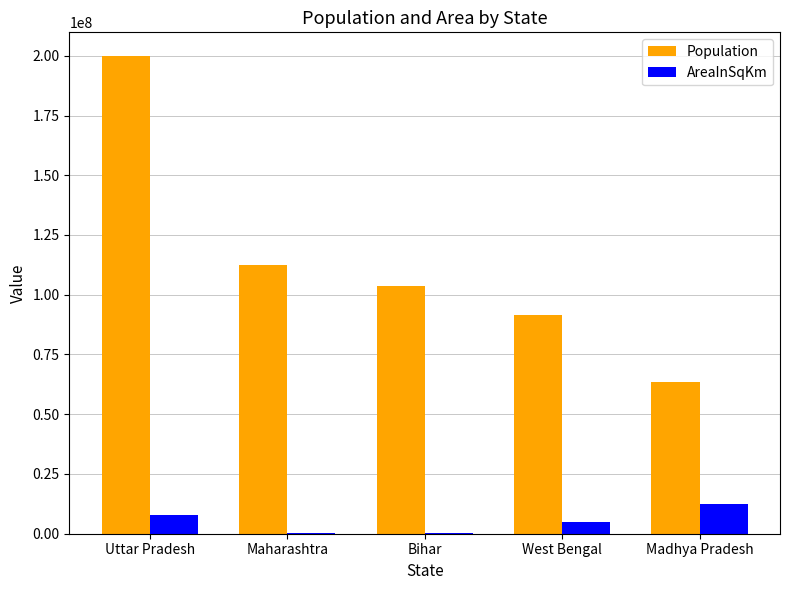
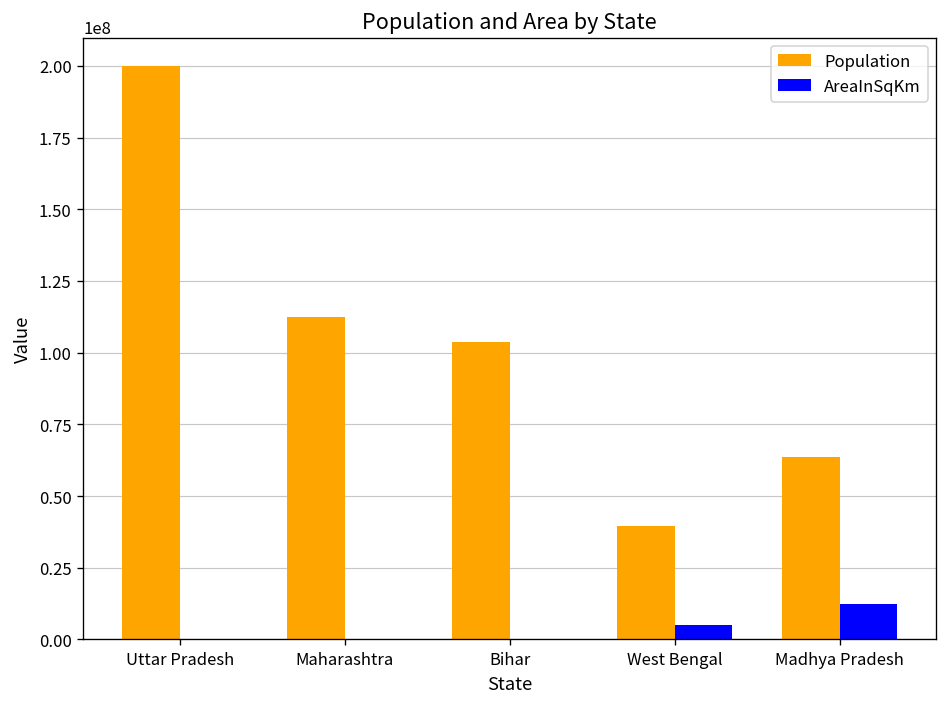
  {
    "Population": {
      "Uttar Pradesh": 200000000,
      "Maharashtra": 112000000,
      "Bihar": 104000000,
-     "West Bengal": 91000000,
+     "West Bengal": 39000000,
      "Madhya Pradesh": 64000000
    },
    "AreaInSqKm": {
-     "Uttar Pradesh": 8000000,
+     "Uttar Pradesh": 0,
      "West Bengal": 5000000,
      "Madhya Pradesh": 12000000
    }
  }
